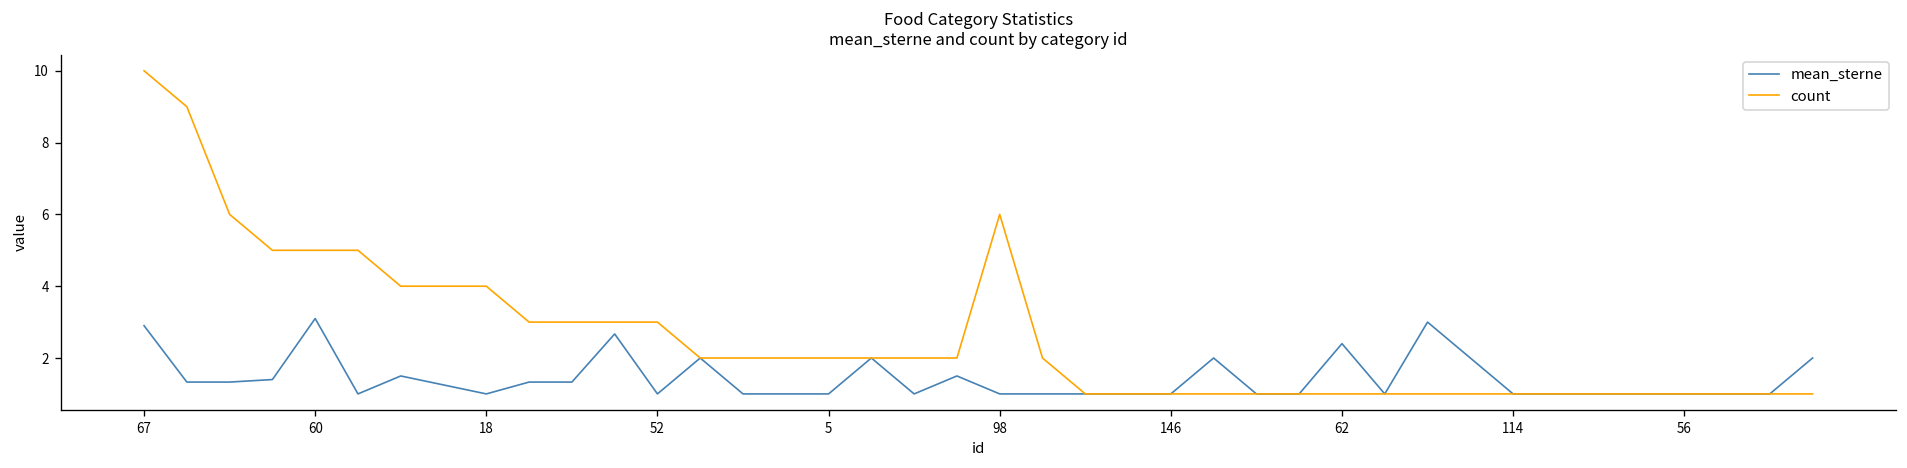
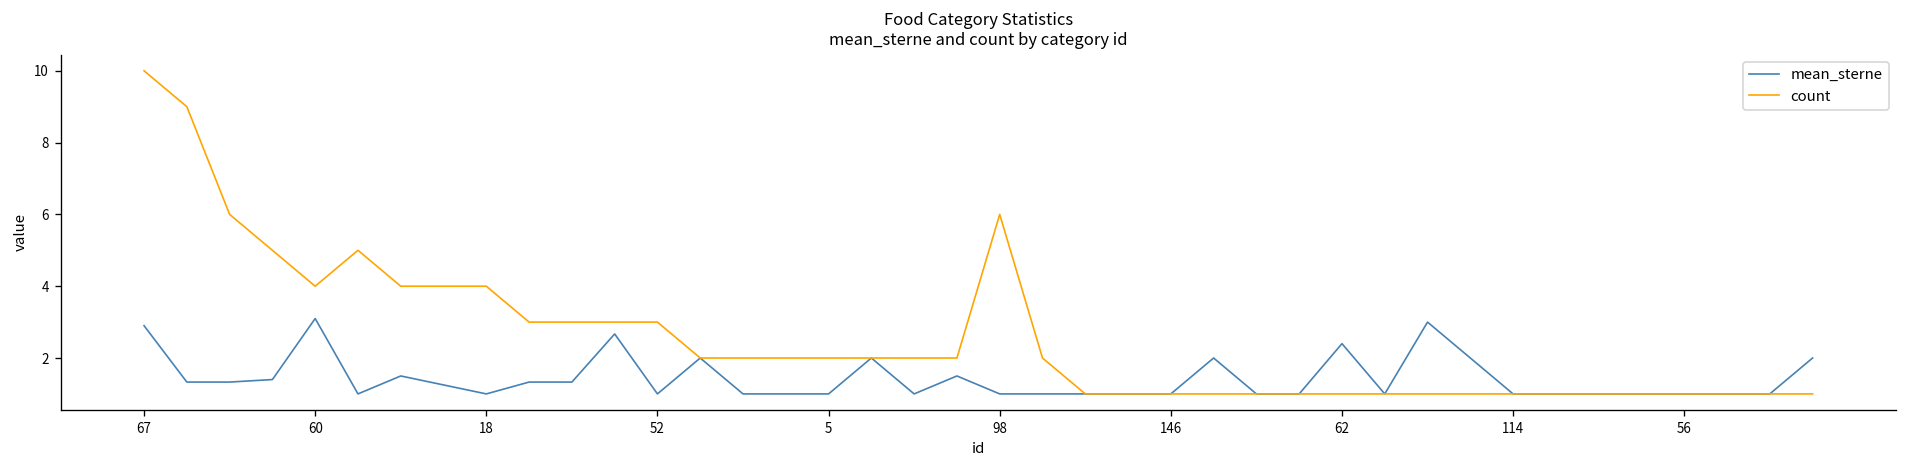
  {
    "mean_sterne": {
      "67": 2.9,
      "60": 3.1,
      "52": 1,
      "98": 1,
      "62": 2.4
    },
    "count": {
      "67": 10,
-     "60": 5,
+     "60": 4,
      "52": 3,
      "98": 6,
      "62": 1
    }
  }
